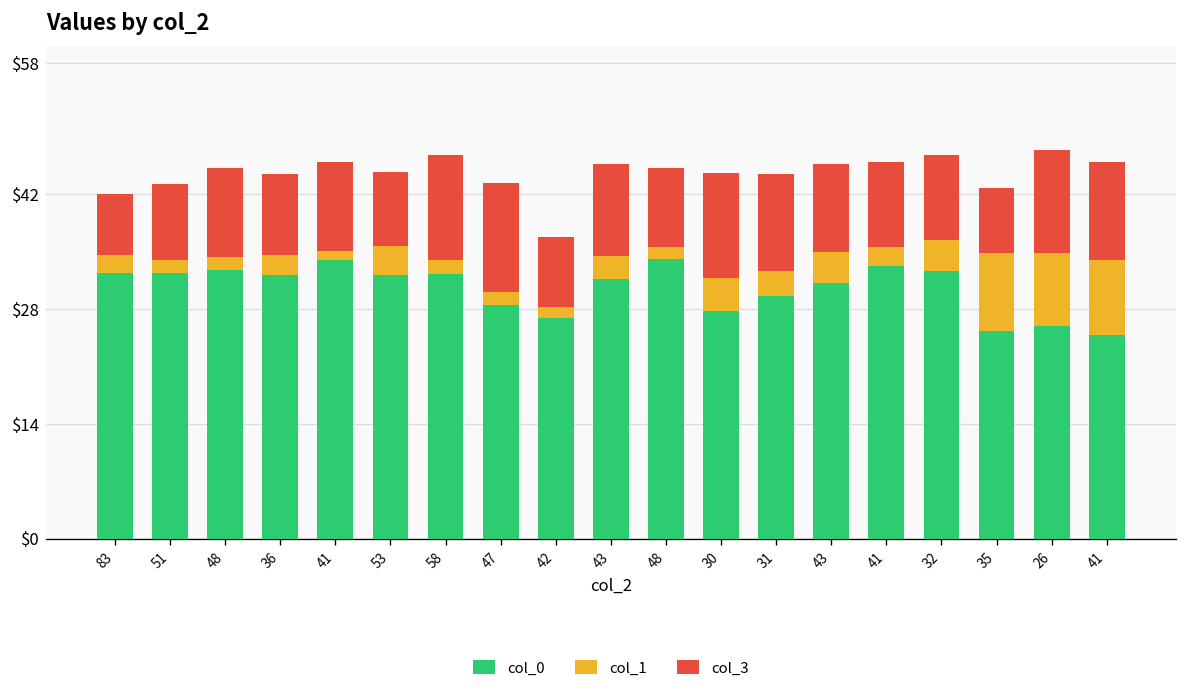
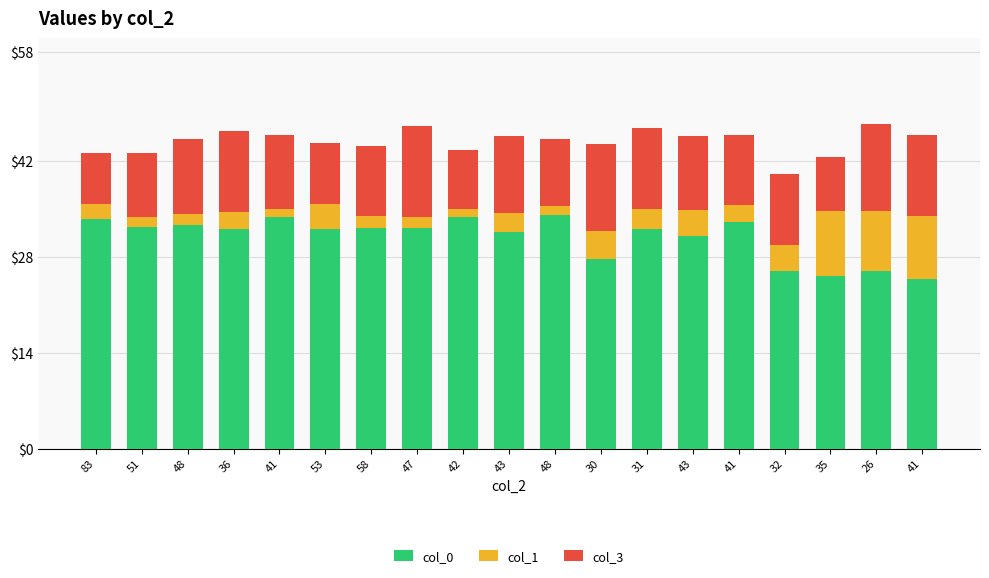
  {
    "col_0": {
-     "83": "$32",
+     "83": "$34",
      "51": "$32",
      "36": "$32",
      "53": "$32",
      "58": "$32",
-     "47": "$29",
-     "42": "$27",
+     "47": "$32",
+     "42": "$34",
      "30": "$28",
-     "31": "$30",
-     "32": "$33",
+     "31": "$32",
+     "32": "$26",
      "35": "$25",
      "26": "$26"
    },
    "col_1": {
      "83": "$2",
      "51": "$2",
      "36": "$3",
      "53": "$4",
      "58": "$2",
      "47": "$2",
      "42": "$1",
      "30": "$4",
      "31": "$3",
      "32": "$4",
      "35": "$10",
      "26": "$9"
    },
    "col_3": {
      "83": "$7",
      "51": "$9",
-     "36": "$10",
+     "36": "$12",
      "53": "$9",
-     "58": "$13",
+     "58": "$10",
      "47": "$13",
      "42": "$9",
      "30": "$13",
      "31": "$12",
      "32": "$10",
      "35": "$8",
      "26": "$13"
    }
  }
